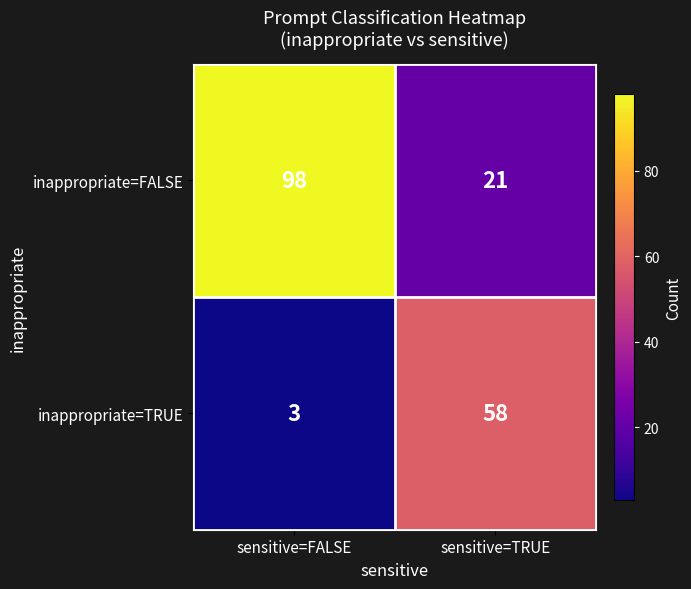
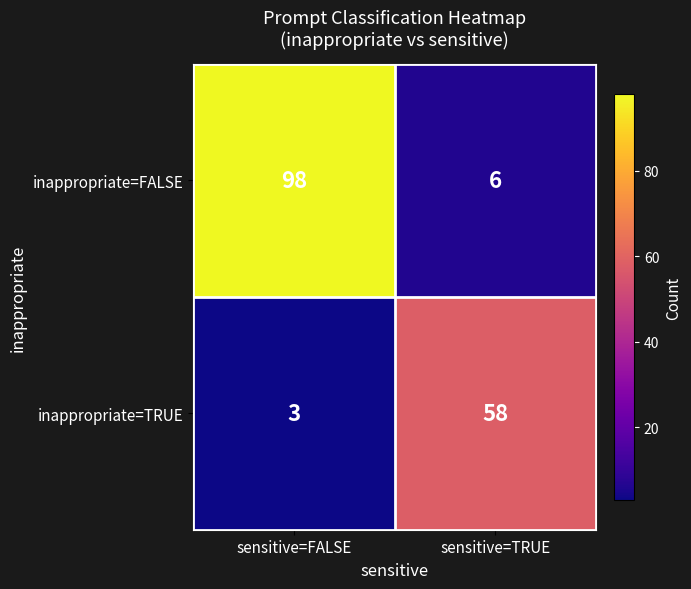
  {
    "inappropriate=FALSE": {
      "sensitive=FALSE": 98,
-     "sensitive=TRUE": 21
+     "sensitive=TRUE": 6
    },
    "inappropriate=TRUE": {
      "sensitive=FALSE": 3,
      "sensitive=TRUE": 58
    }
  }
